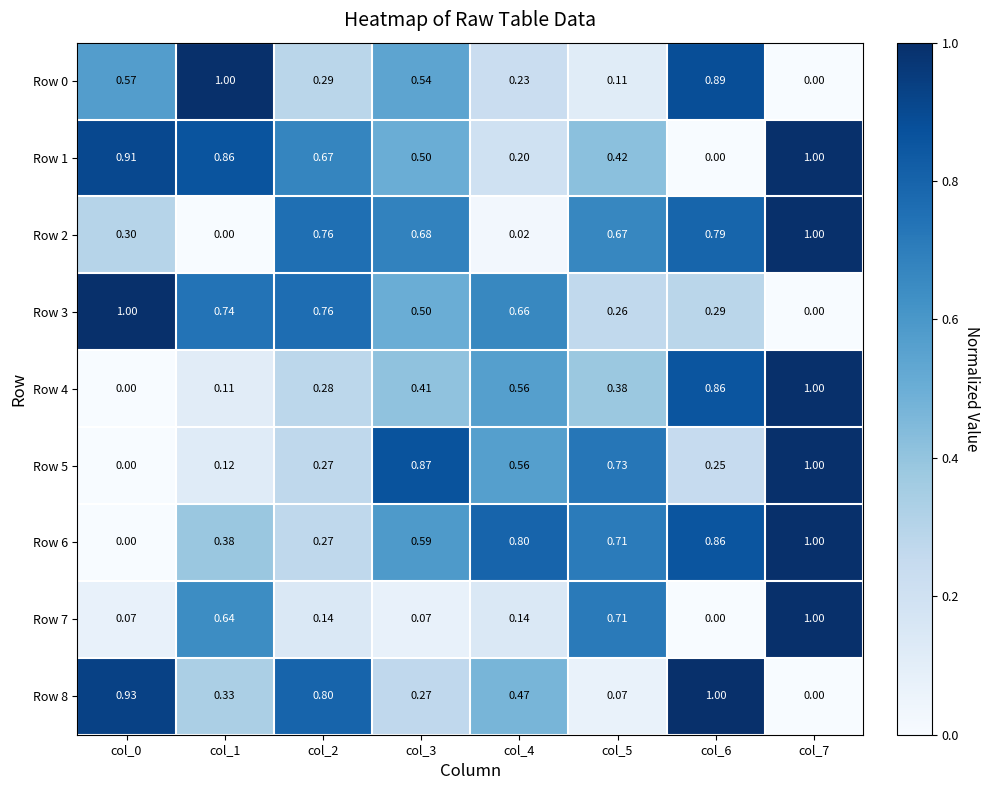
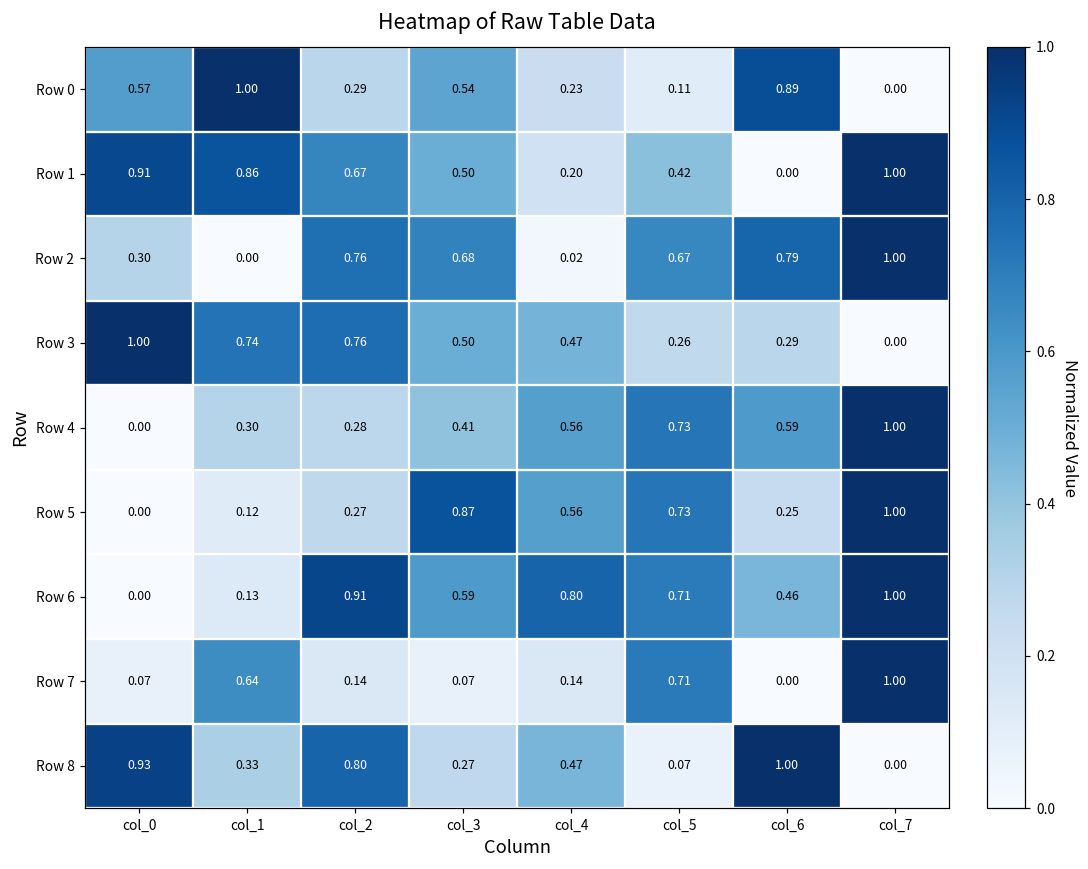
  {
    "Row 0": {
      "col_0": 0.57,
      "col_1": 1.00,
      "col_2": 0.29,
      "col_3": 0.54,
      "col_4": 0.23,
      "col_5": 0.11,
      "col_6": 0.89,
      "col_7": 0.00
    },
    "Row 1": {
      "col_0": 0.91,
      "col_1": 0.86,
      "col_2": 0.67,
      "col_3": 0.50,
      "col_4": 0.20,
      "col_5": 0.42,
      "col_6": 0.00,
      "col_7": 1.00
    },
    "Row 2": {
      "col_0": 0.30,
      "col_1": 0.00,
      "col_2": 0.76,
      "col_3": 0.68,
      "col_4": 0.02,
      "col_5": 0.67,
      "col_6": 0.79,
      "col_7": 1.00
    },
    "Row 3": {
      "col_0": 1.00,
      "col_1": 0.74,
      "col_2": 0.76,
      "col_3": 0.50,
-     "col_4": 0.66,
+     "col_4": 0.47,
      "col_5": 0.26,
      "col_6": 0.29,
      "col_7": 0.00
    },
    "Row 4": {
      "col_0": 0.00,
-     "col_1": 0.11,
+     "col_1": 0.30,
      "col_2": 0.28,
      "col_3": 0.41,
      "col_4": 0.56,
-     "col_5": 0.38,
-     "col_6": 0.86,
+     "col_5": 0.73,
+     "col_6": 0.59,
      "col_7": 1.00
    },
    "Row 5": {
      "col_0": 0.00,
      "col_1": 0.12,
      "col_2": 0.27,
      "col_3": 0.87,
      "col_4": 0.56,
      "col_5": 0.73,
      "col_6": 0.25,
      "col_7": 1.00
    },
    "Row 6": {
      "col_0": 0.00,
-     "col_1": 0.38,
-     "col_2": 0.27,
+     "col_1": 0.13,
+     "col_2": 0.91,
      "col_3": 0.59,
      "col_4": 0.80,
      "col_5": 0.71,
-     "col_6": 0.86,
+     "col_6": 0.46,
      "col_7": 1.00
    },
    "Row 7": {
      "col_0": 0.07,
      "col_1": 0.64,
      "col_2": 0.14,
      "col_3": 0.07,
      "col_4": 0.14,
      "col_5": 0.71,
      "col_6": 0.00,
      "col_7": 1.00
    },
    "Row 8": {
      "col_0": 0.93,
      "col_1": 0.33,
      "col_2": 0.80,
      "col_3": 0.27,
      "col_4": 0.47,
      "col_5": 0.07,
      "col_6": 1.00,
      "col_7": 0.00
    }
  }
